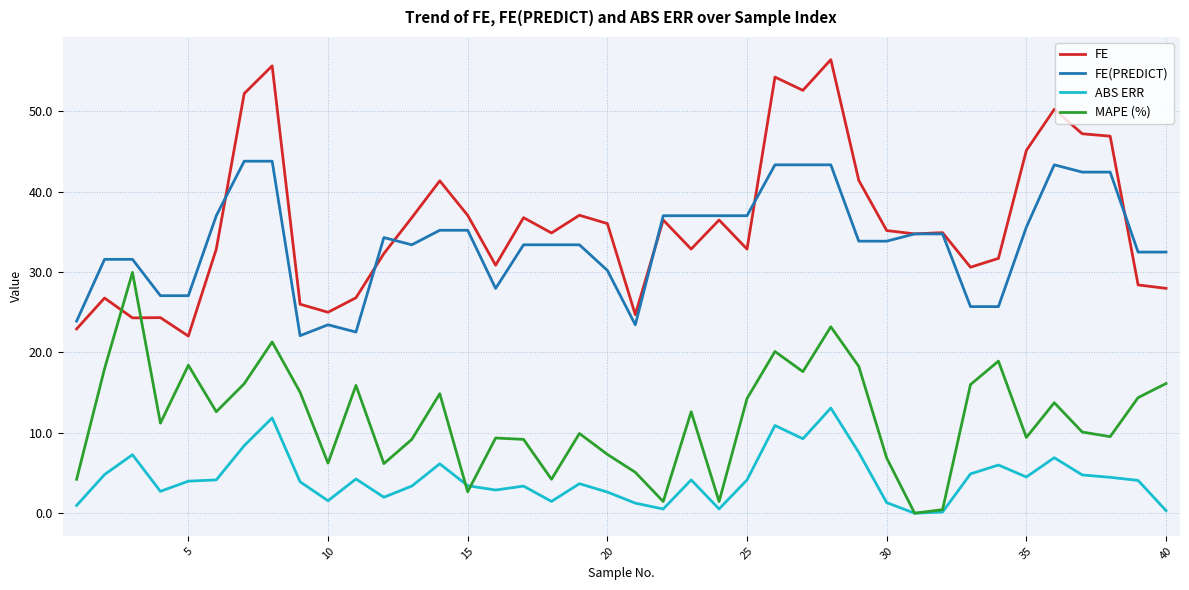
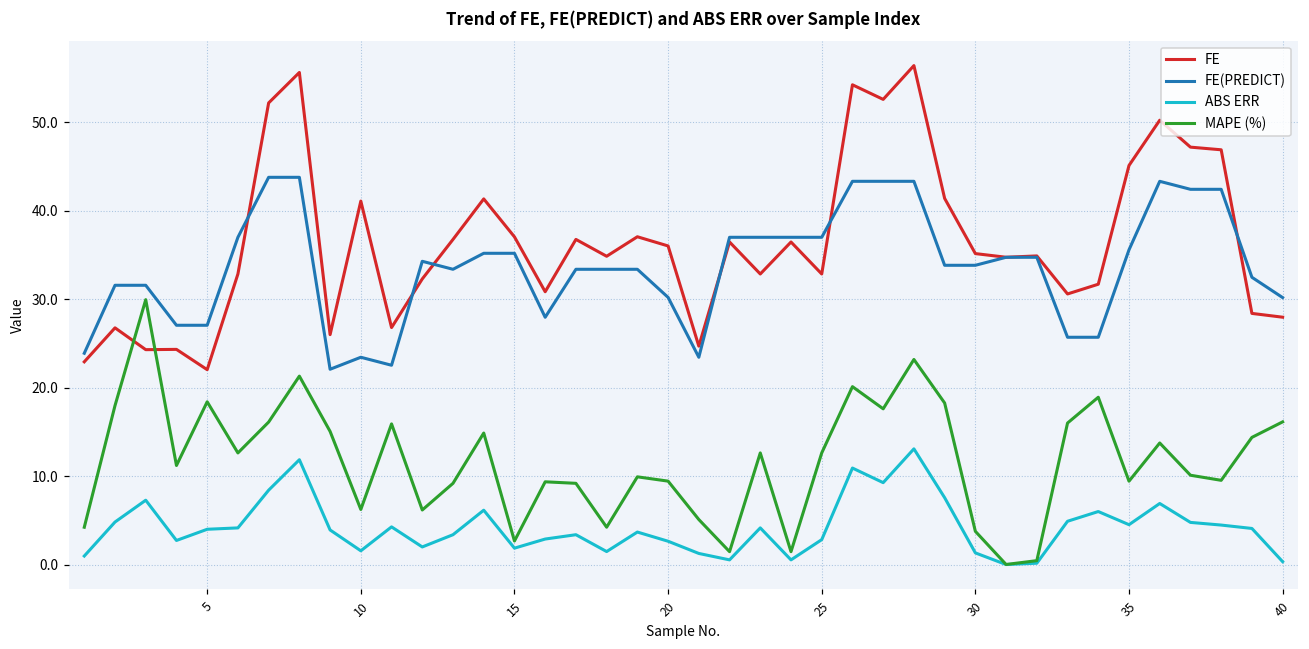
  {
    "FE": {
      "5": 22,
-     "10": 25,
+     "10": 41,
      "15": 37,
      "20": 36,
      "25": 33,
      "30": 35,
      "35": 45,
      "40": 28
    },
    "FE(PREDICT)": {
      "5": 27,
      "10": 23,
      "15": 35,
      "20": 30,
      "25": 37,
      "30": 34,
      "35": 36,
-     "40": 32
+     "40": 30
    },
    "ABS ERR": {
      "5": 4,
      "10": 2,
-     "15": 3,
+     "15": 2,
      "20": 3,
-     "25": 4,
+     "25": 3,
      "30": 1,
      "35": 5,
      "40": 0
    },
    "MAPE (%)": {
      "5": 18,
      "10": 6,
      "15": 3,
-     "20": 7,
-     "25": 14,
-     "30": 7,
+     "20": 9,
+     "25": 13,
+     "30": 4,
      "35": 9,
      "40": 16
    }
  }
